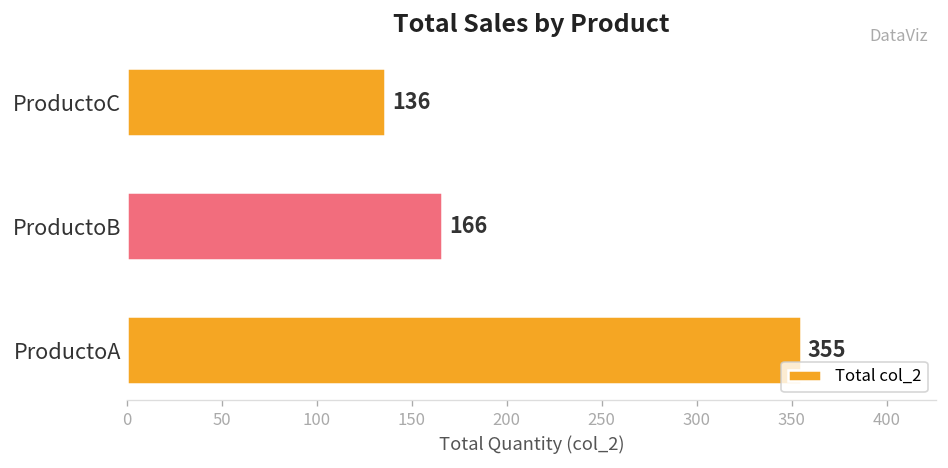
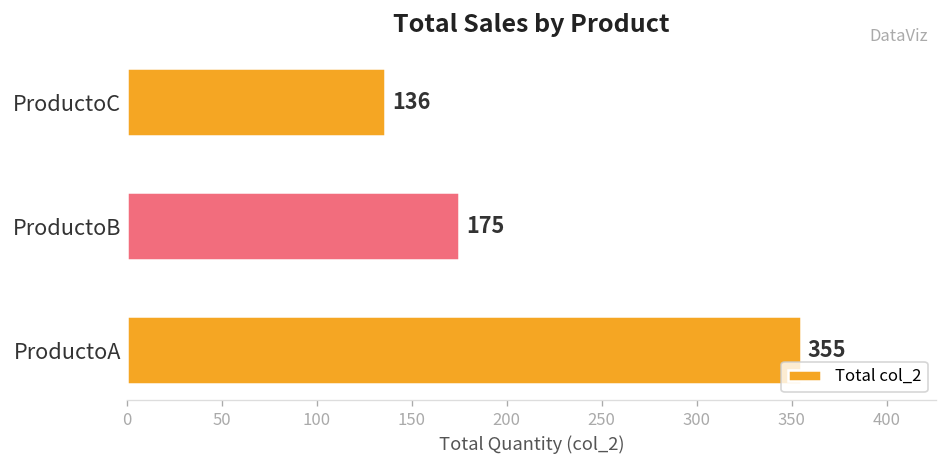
  {
    "ProductoC": 136,
-   "ProductoB": 166,
+   "ProductoB": 175,
    "ProductoA": 355
  }
